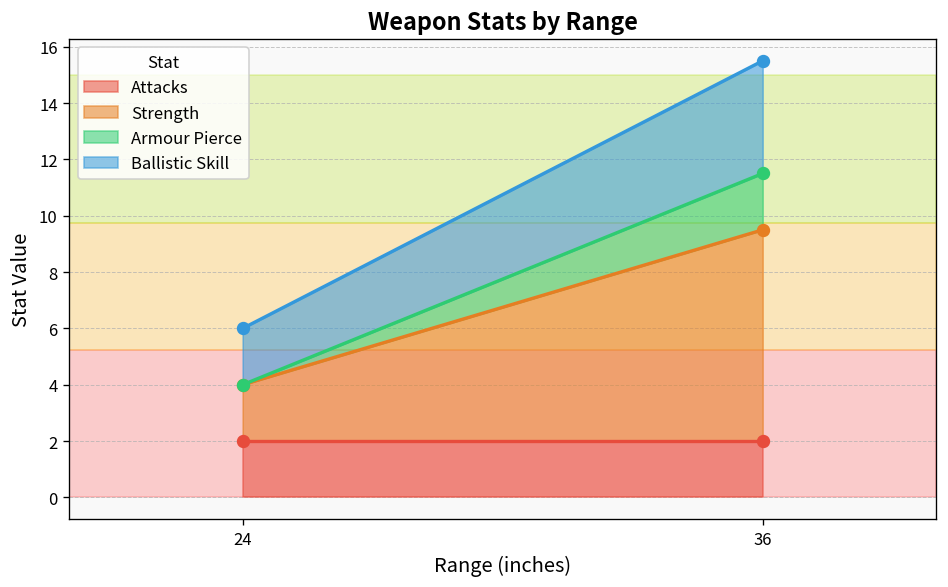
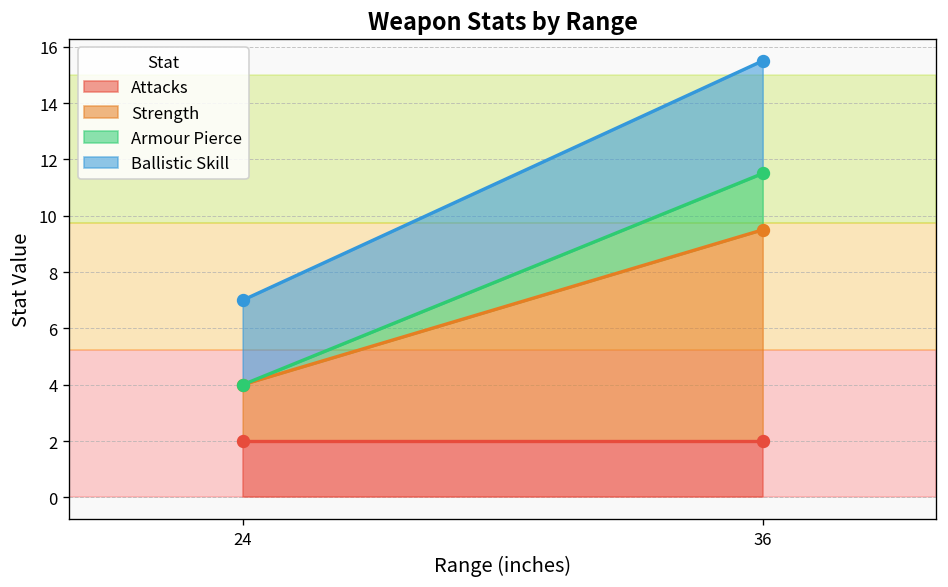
  {
    "Armour Pierce": {
      "36": 2
    },
    "Ballistic Skill": {
-     "24": 2,
+     "24": 3,
      "36": 4
    }
  }
